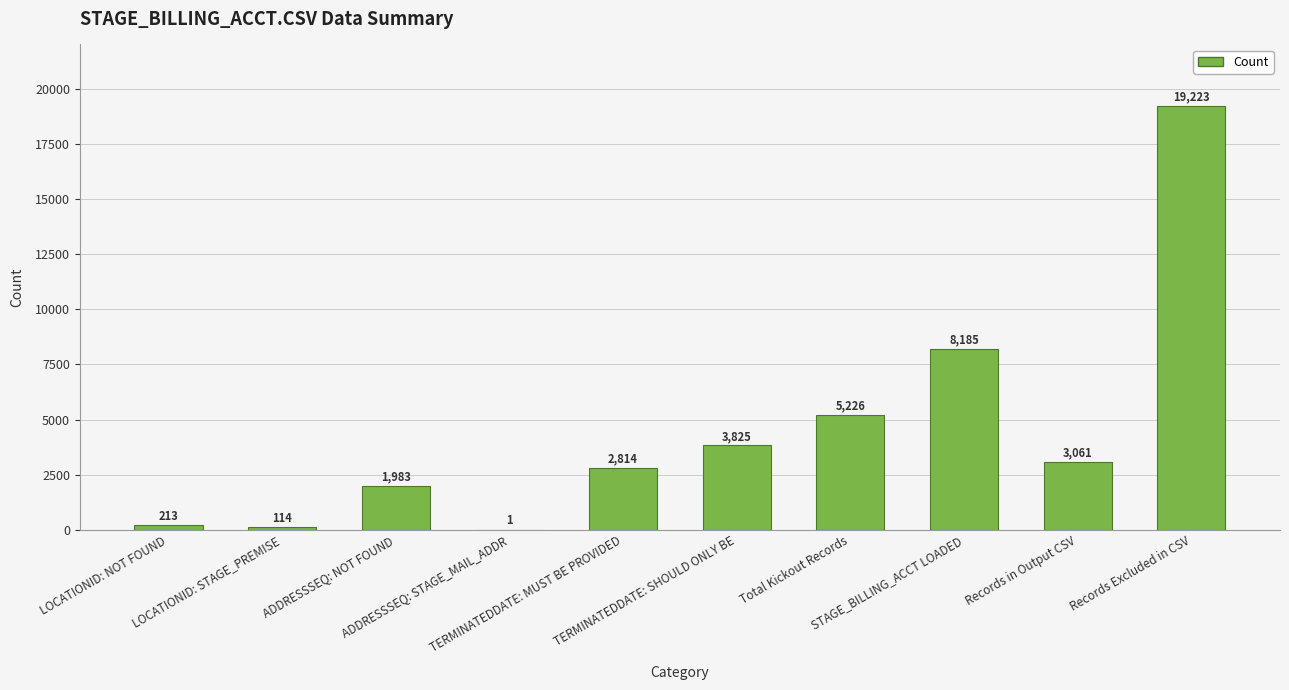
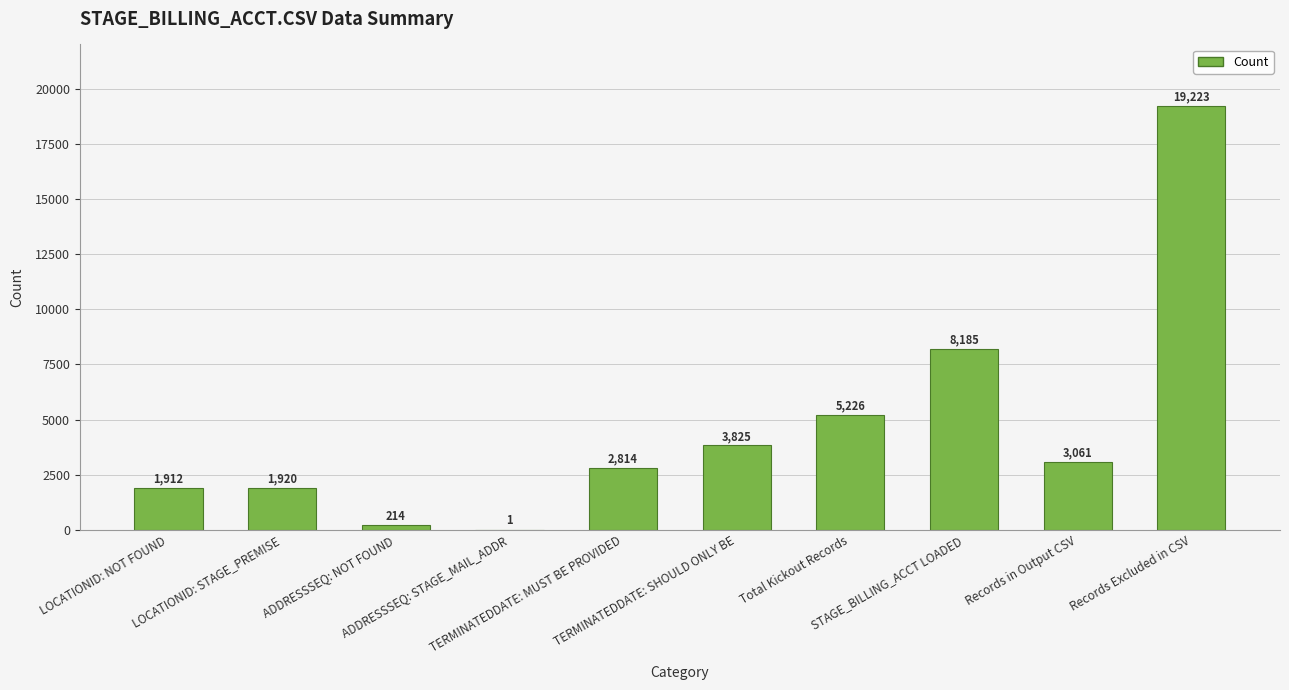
  {
-   "LOCATIONID: NOT FOUND": "213",
-   "LOCATIONID: STAGE_PREMISE": "114",
-   "ADDRESSSEQ: NOT FOUND": "1,983",
+   "LOCATIONID: NOT FOUND": "1,912",
+   "LOCATIONID: STAGE_PREMISE": "1,920",
+   "ADDRESSSEQ: NOT FOUND": "214",
    "ADDRESSSEQ: STAGE_MAIL_ADDR": "1",
    "TERMINATEDDATE: MUST BE PROVIDED": "2,814",
    "TERMINATEDDATE: SHOULD ONLY BE": "3,825",
    "Total Kickout Records": "5,226",
    "STAGE_BILLING_ACCT LOADED": "8,185",
    "Records in Output CSV": "3,061",
    "Records Excluded in CSV": "19,223"
  }
